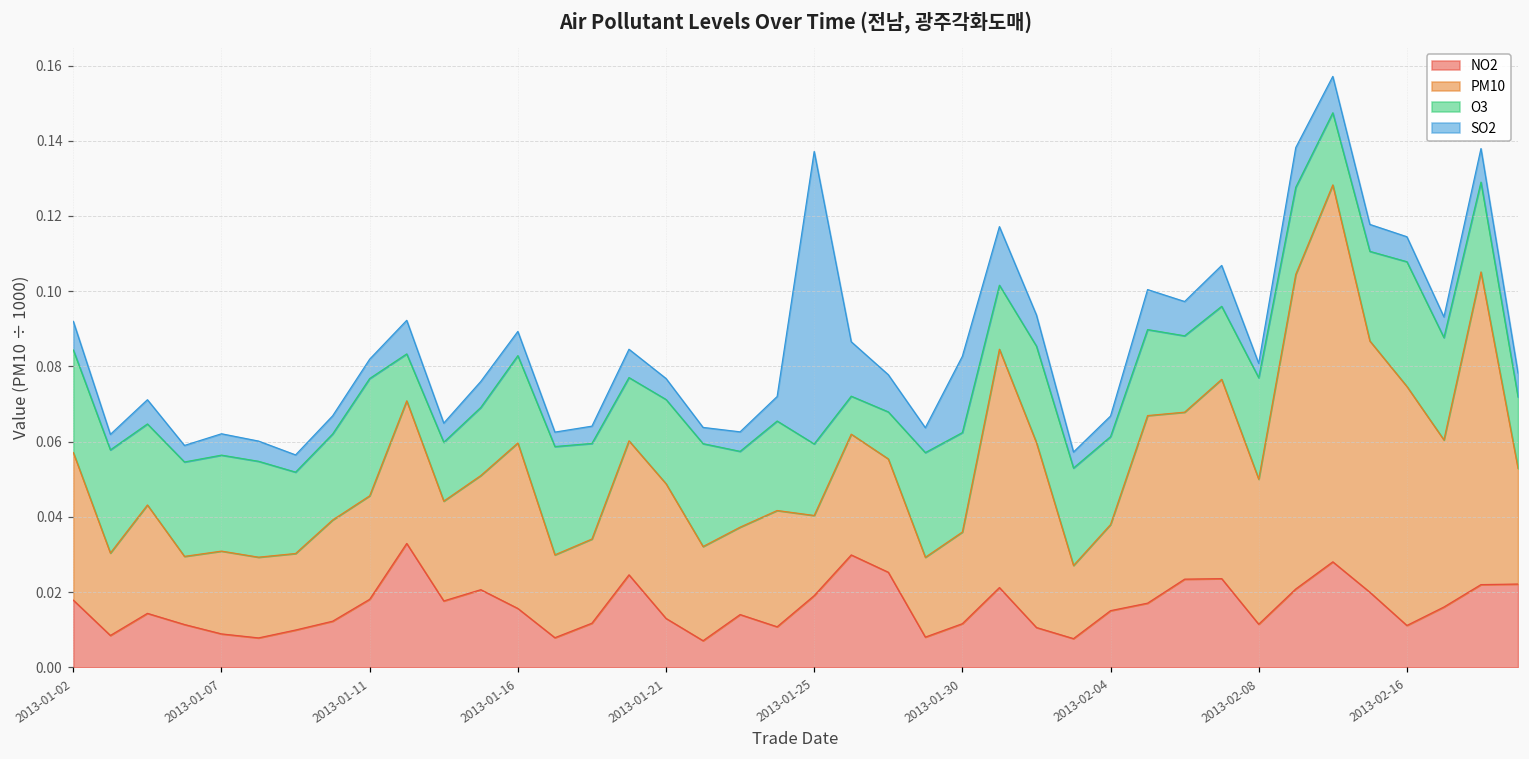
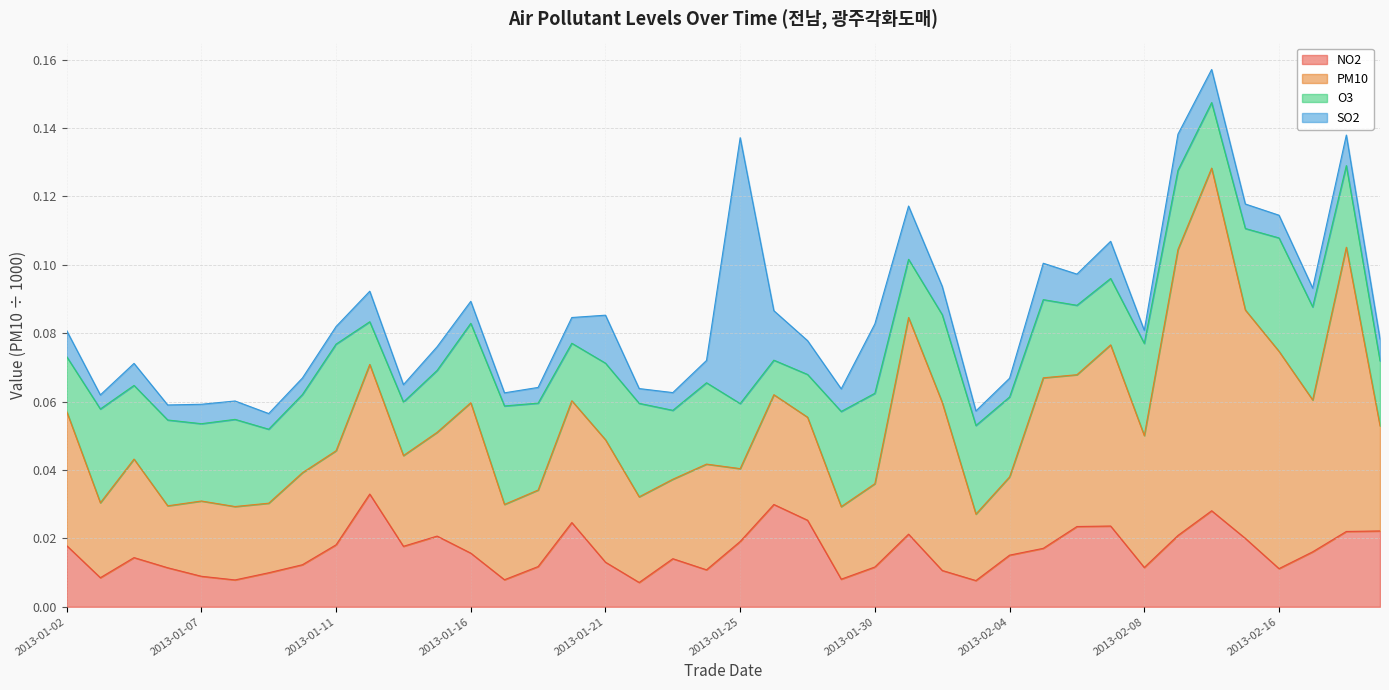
  {
    "O3": {
-     "2013-01-02": 0.027,
-     "2013-01-07": 0.026,
+     "2013-01-02": 0.016,
+     "2013-01-07": 0.023,
      "2013-01-11": 0.031,
      "2013-01-16": 0.023,
      "2013-01-21": 0.022,
      "2013-01-25": 0.019,
      "2013-01-30": 0.026,
      "2013-02-04": 0.023,
      "2013-02-08": 0.027,
      "2013-02-16": 0.033
    },
    "SO2": {
      "2013-01-02": 0.008,
      "2013-01-07": 0.006,
      "2013-01-11": 0.005,
      "2013-01-16": 0.006,
-     "2013-01-21": 0.006,
+     "2013-01-21": 0.014,
      "2013-01-25": 0.078,
      "2013-01-30": 0.020,
      "2013-02-04": 0.005,
      "2013-02-08": 0.004,
      "2013-02-16": 0.007
    }
  }
